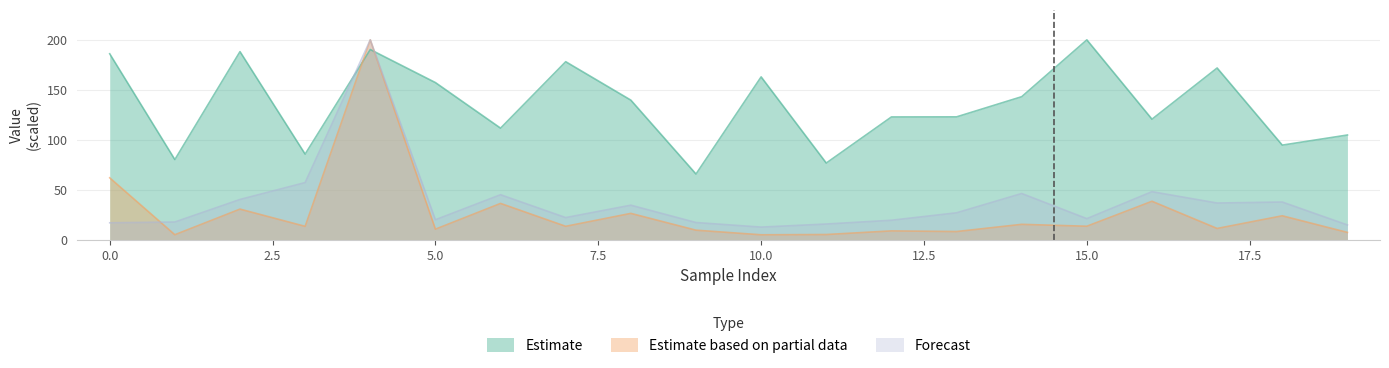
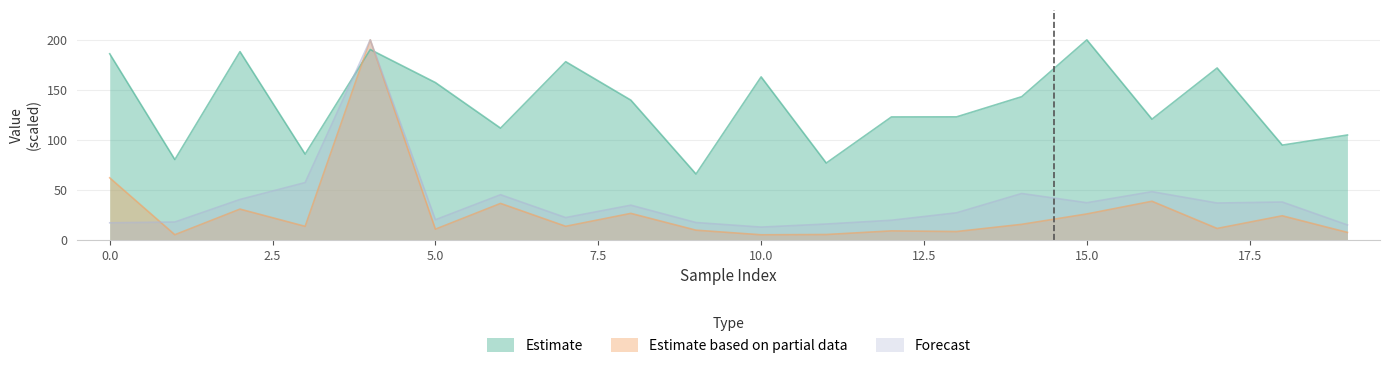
  {
    "Estimate": {
      "0.0": 190,
      "5.0": 160,
      "10.0": 160,
      "15.0": 200
    },
    "Estimate based on partial data": {
      "0.0": 60,
      "5.0": 10,
      "10.0": 10,
-     "15.0": 10
+     "15.0": 30
    },
    "Forecast": {
      "0.0": 20,
      "5.0": 20,
      "10.0": 10,
-     "15.0": 20
+     "15.0": 40
    }
  }
